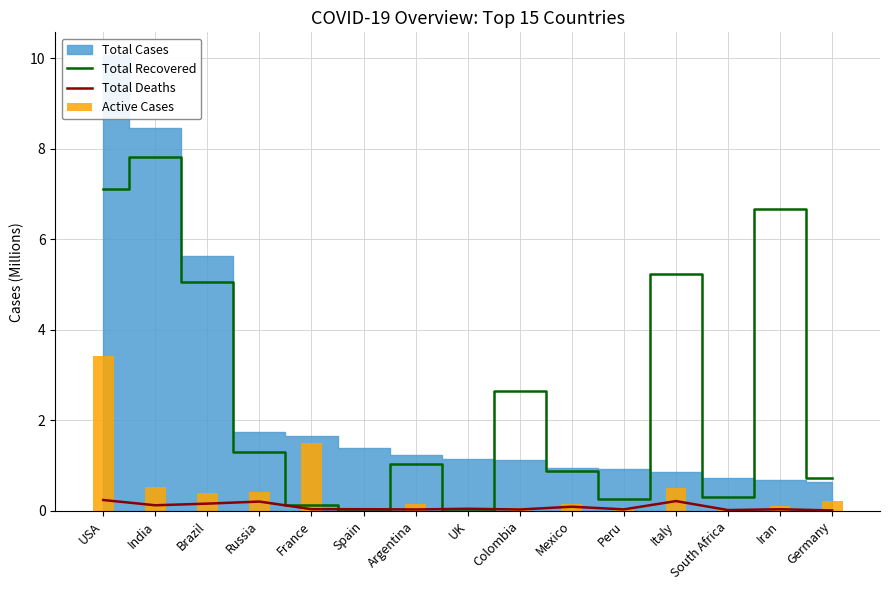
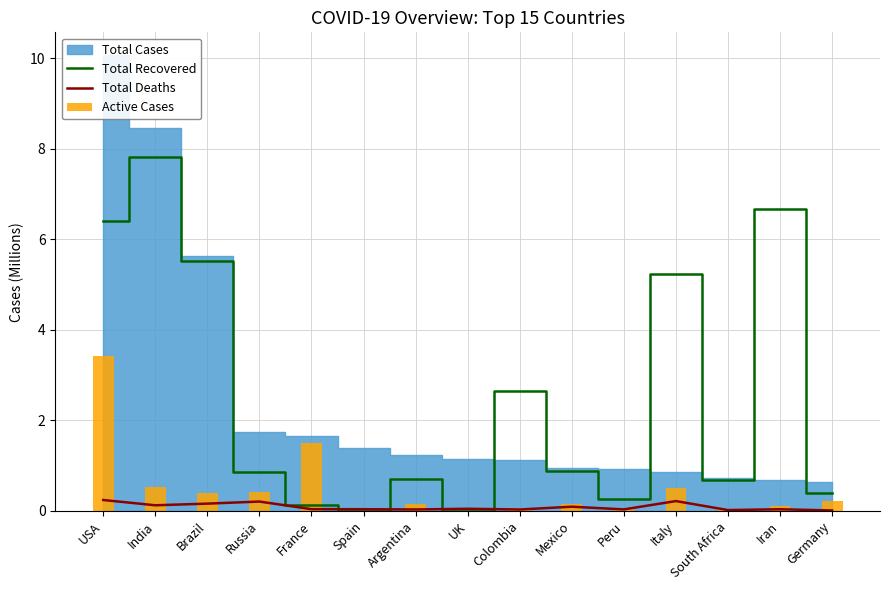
  {
    "Total Recovered": {
-     "USA": 7.1,
+     "USA": 6.4,
      "India": 7.8,
-     "Brazil": 5.1,
-     "Russia": 1.3,
+     "Brazil": 5.5,
+     "Russia": 0.9,
      "France": 0.1,
-     "Argentina": 1.0,
+     "Argentina": 0.7,
      "Colombia": 2.7,
      "Mexico": 0.9,
      "Peru": 0.3,
      "Italy": 5.2,
-     "South Africa": 0.3,
+     "South Africa": 0.7,
      "Iran": 6.7,
-     "Germany": 0.7
+     "Germany": 0.4
    },
    "Total Deaths": {
      "USA": 0.2,
      "India": 0.1,
      "Brazil": 0.2,
      "Russia": 0.2,
      "France": 0.0,
      "Argentina": 0.0,
      "Colombia": 0.0,
      "Mexico": 0.1,
      "Peru": 0.0,
      "Italy": 0.2,
      "South Africa": 0.0,
      "Iran": 0.0,
      "Germany": 0.0
    }
  }
